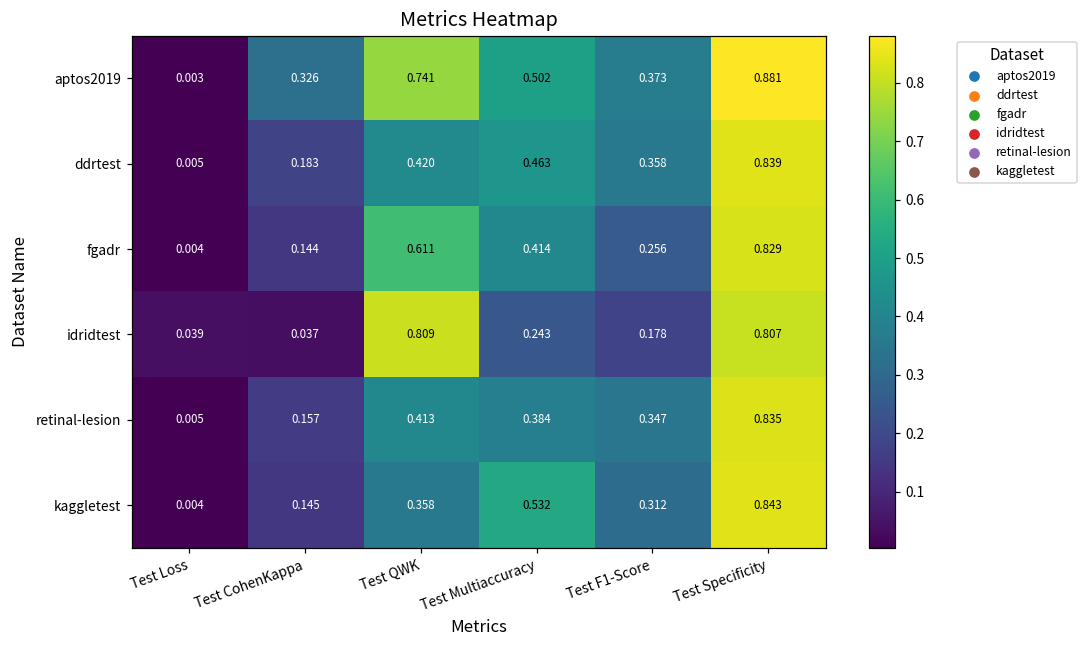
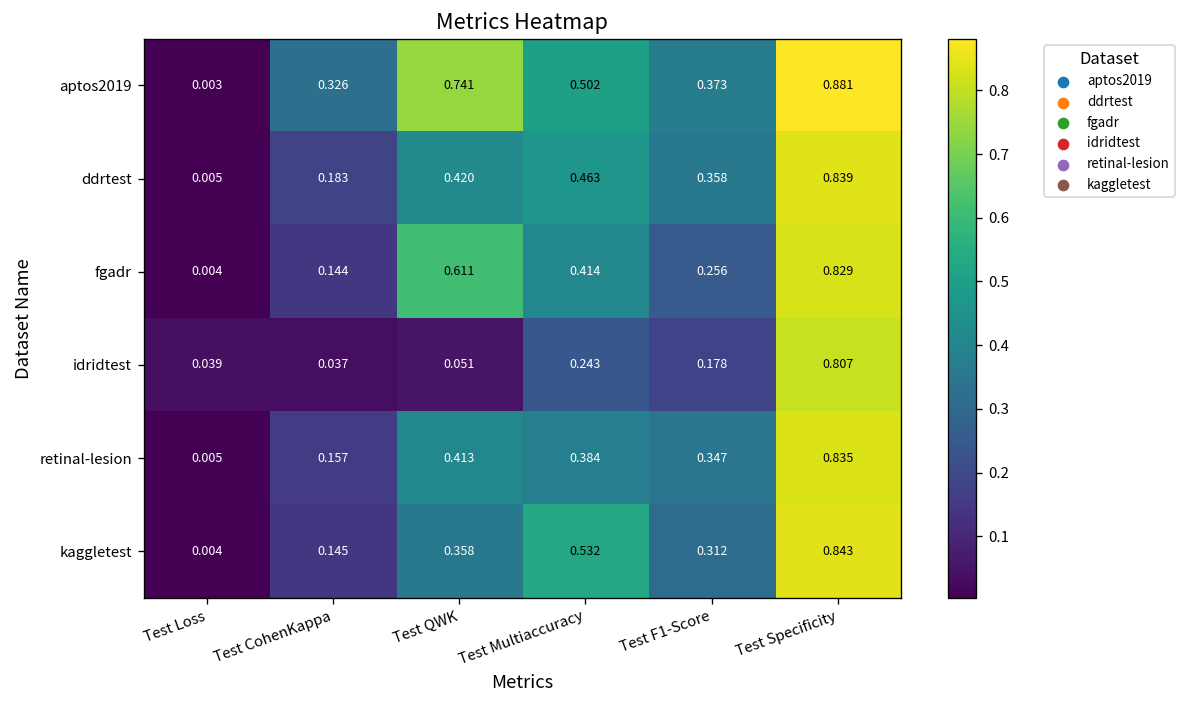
  {
    "aptos2019": {
      "Test Loss": 0.003,
      "Test CohenKappa": 0.326,
      "Test QWK": 0.741,
      "Test Multiaccuracy": 0.502,
      "Test F1-Score": 0.373,
      "Test Specificity": 0.881
    },
    "ddrtest": {
      "Test Loss": 0.005,
      "Test CohenKappa": 0.183,
      "Test QWK": 0.420,
      "Test Multiaccuracy": 0.463,
      "Test F1-Score": 0.358,
      "Test Specificity": 0.839
    },
    "fgadr": {
      "Test Loss": 0.004,
      "Test CohenKappa": 0.144,
      "Test QWK": 0.611,
      "Test Multiaccuracy": 0.414,
      "Test F1-Score": 0.256,
      "Test Specificity": 0.829
    },
    "idridtest": {
      "Test Loss": 0.039,
      "Test CohenKappa": 0.037,
-     "Test QWK": 0.809,
+     "Test QWK": 0.051,
      "Test Multiaccuracy": 0.243,
      "Test F1-Score": 0.178,
      "Test Specificity": 0.807
    },
    "retinal-lesion": {
      "Test Loss": 0.005,
      "Test CohenKappa": 0.157,
      "Test QWK": 0.413,
      "Test Multiaccuracy": 0.384,
      "Test F1-Score": 0.347,
      "Test Specificity": 0.835
    },
    "kaggletest": {
      "Test Loss": 0.004,
      "Test CohenKappa": 0.145,
      "Test QWK": 0.358,
      "Test Multiaccuracy": 0.532,
      "Test F1-Score": 0.312,
      "Test Specificity": 0.843
    }
  }
